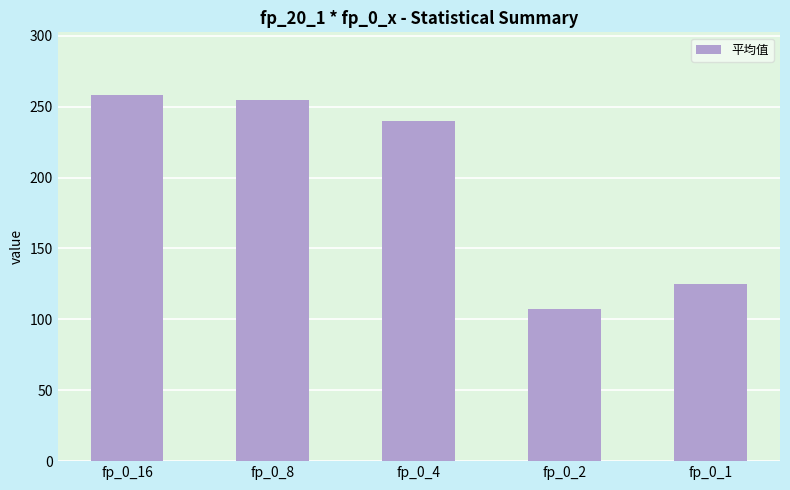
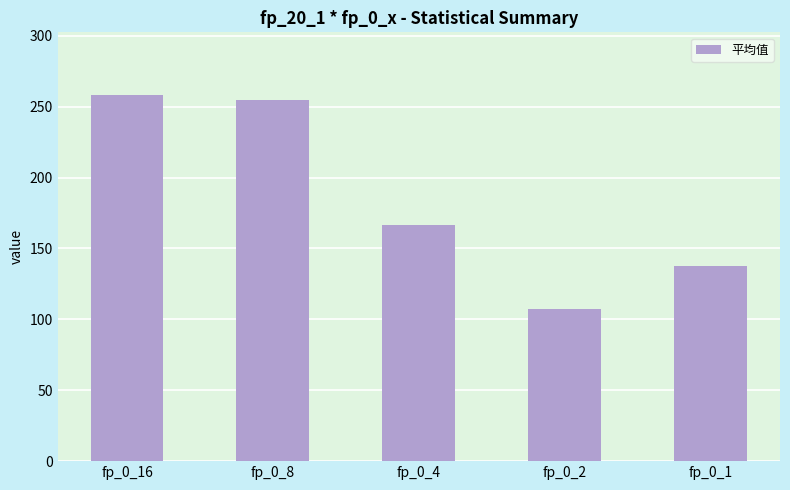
  {
    "fp_0_16": 258,
    "fp_0_8": 254,
-   "fp_0_4": 240,
+   "fp_0_4": 167,
    "fp_0_2": 108,
-   "fp_0_1": 125
+   "fp_0_1": 137
  }
